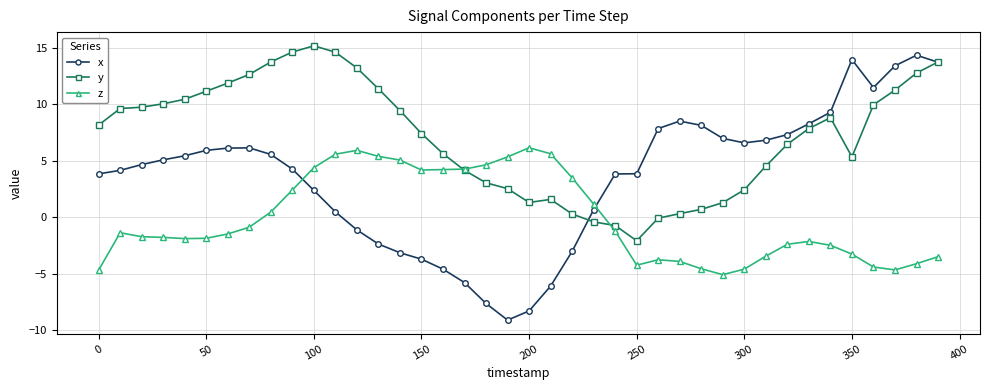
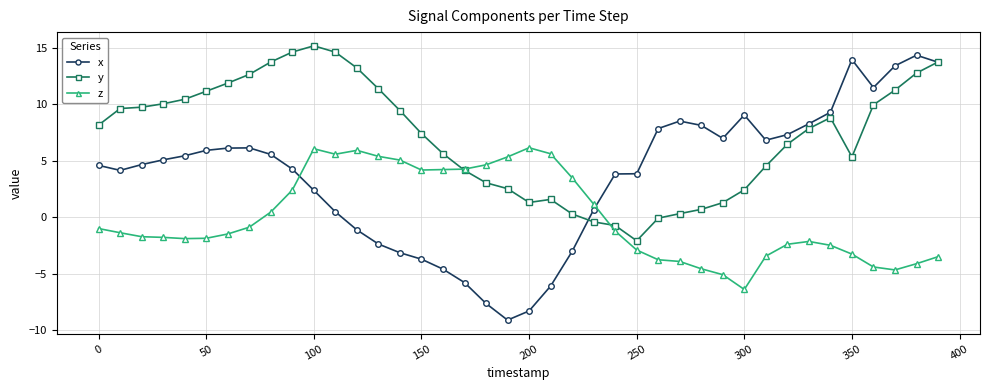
  {
    "x": {
-     "0": 3.8,
+     "0": 4.6,
      "50": 5.9,
      "100": 2.4,
      "150": -3.7,
      "200": -8.3,
      "250": 3.8,
-     "300": 6.6,
+     "300": 9.0,
      "350": 13.9
    },
    "y": {
      "0": 8.2,
      "50": 11.1,
      "100": 15.2,
      "150": 7.4,
      "200": 1.3,
      "250": -2.1,
      "300": 2.4,
      "350": 5.3
    },
    "z": {
-     "0": -4.7,
+     "0": -1.0,
      "50": -1.9,
-     "100": 4.4,
+     "100": 6.1,
      "150": 4.2,
      "200": 6.1,
-     "250": -4.3,
-     "300": -4.6,
+     "250": -2.9,
+     "300": -6.4,
      "350": -3.3
    }
  }
